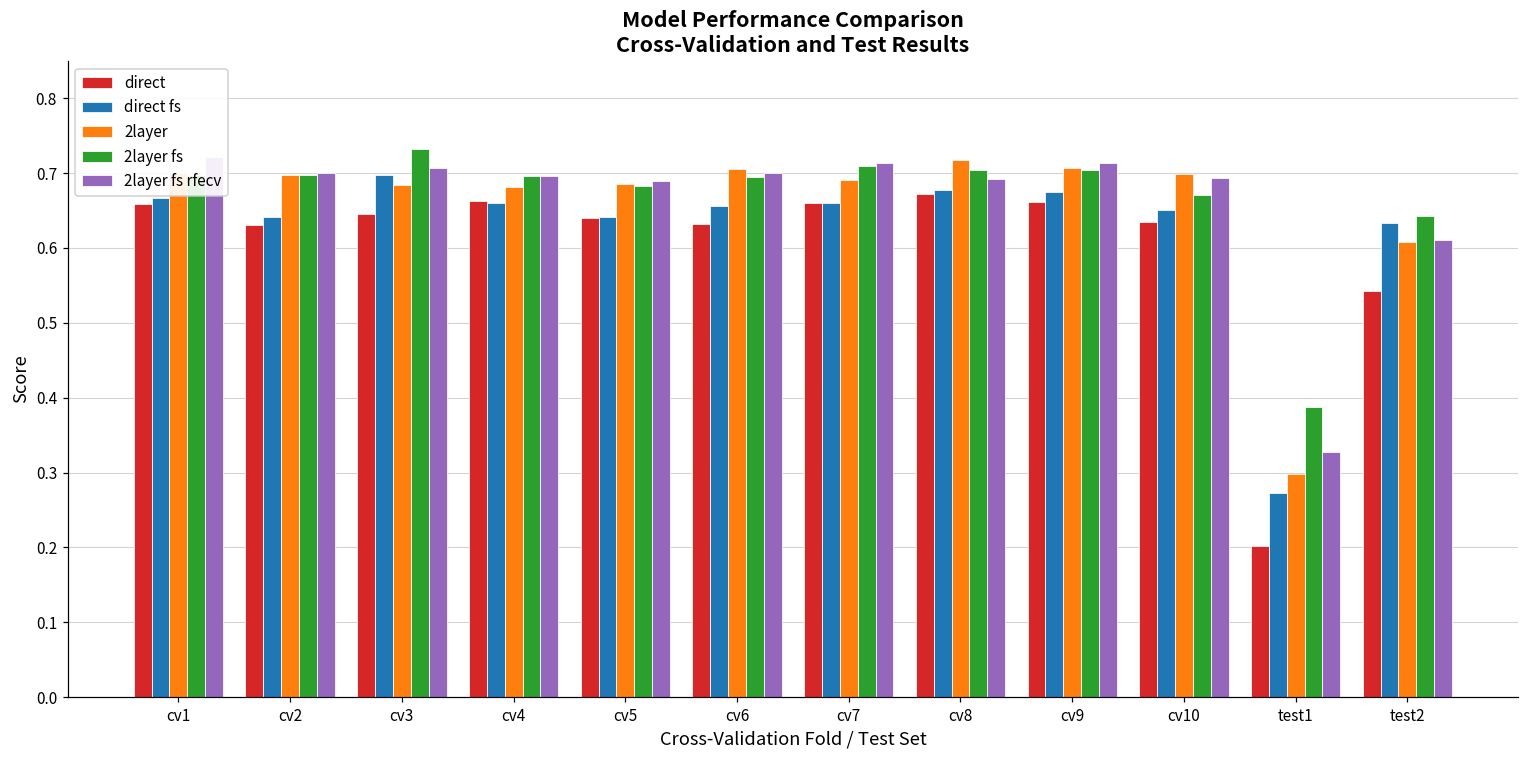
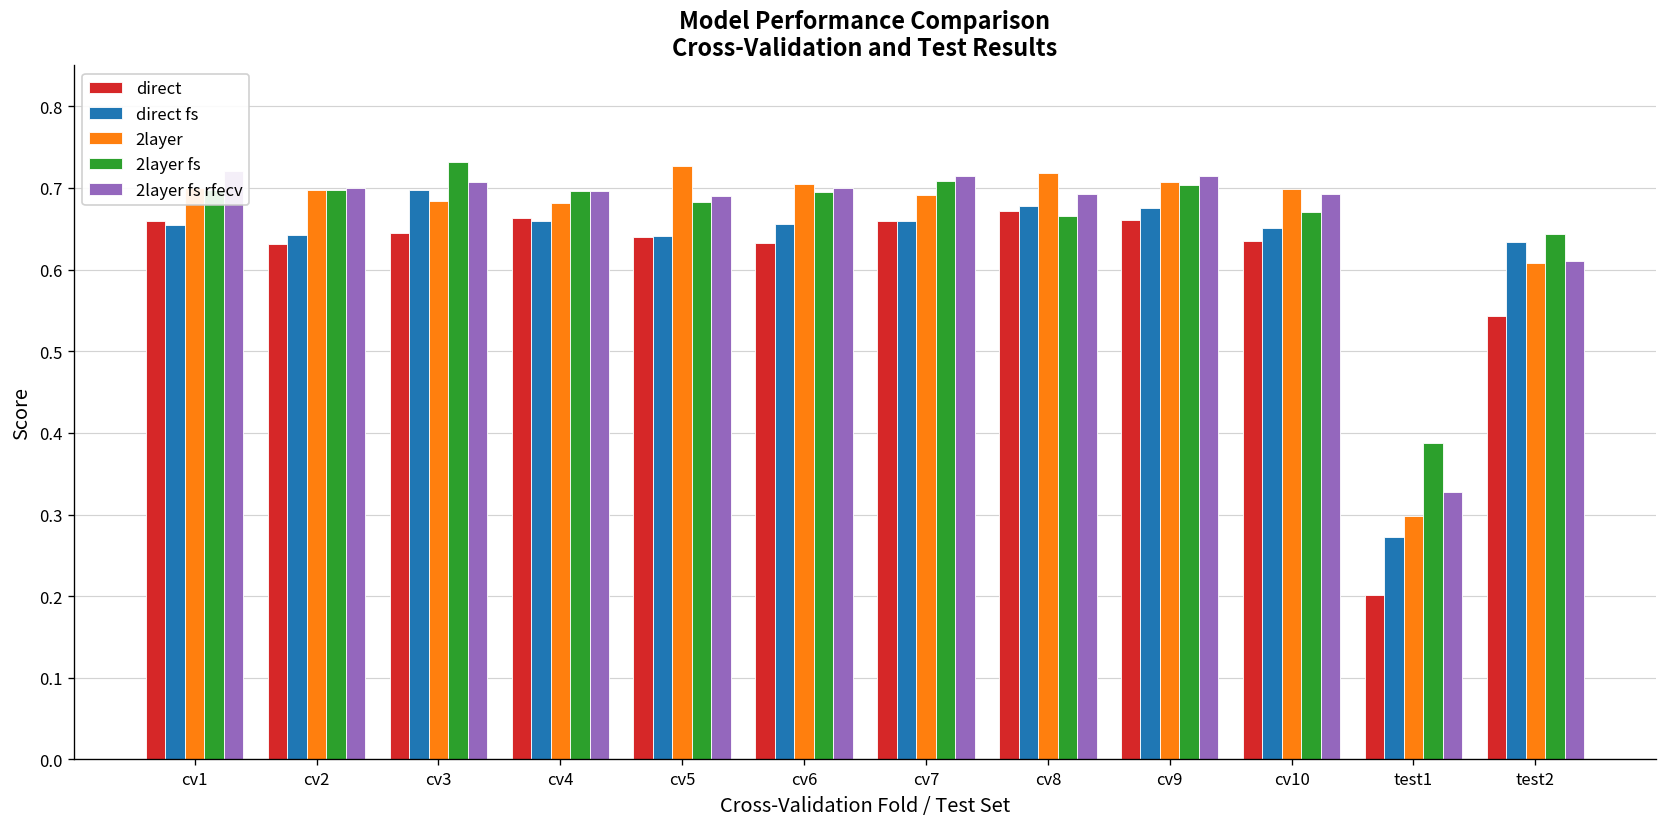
  {
    "direct": {
      "cv1": 0.66,
      "cv2": 0.63,
      "cv3": 0.65,
      "cv4": 0.66,
      "cv5": 0.64,
      "cv6": 0.63,
      "cv7": 0.66,
      "cv8": 0.67,
      "cv9": 0.66,
      "cv10": 0.64,
      "test1": 0.20,
      "test2": 0.54
    },
    "direct fs": {
-     "cv1": 0.67,
+     "cv1": 0.66,
      "cv2": 0.64,
      "cv3": 0.70,
      "cv4": 0.66,
      "cv5": 0.64,
      "cv6": 0.66,
      "cv7": 0.66,
      "cv8": 0.68,
      "cv9": 0.68,
      "cv10": 0.65,
      "test1": 0.27,
      "test2": 0.63
    },
    "2layer": {
      "cv2": 0.70,
      "cv3": 0.68,
      "cv4": 0.68,
-     "cv5": 0.69,
+     "cv5": 0.73,
      "cv6": 0.71,
      "cv7": 0.69,
      "cv8": 0.72,
      "cv9": 0.71,
      "cv10": 0.70,
      "test1": 0.30,
      "test2": 0.61
    },
    "2layer fs": {
      "cv2": 0.70,
      "cv3": 0.73,
      "cv4": 0.70,
      "cv5": 0.68,
      "cv6": 0.70,
      "cv7": 0.71,
-     "cv8": 0.70,
+     "cv8": 0.67,
      "cv9": 0.70,
      "cv10": 0.67,
      "test1": 0.39,
      "test2": 0.64
    },
    "2layer fs rfecv": {
      "cv2": 0.70,
      "cv3": 0.71,
      "cv4": 0.70,
      "cv5": 0.69,
      "cv6": 0.70,
      "cv7": 0.71,
      "cv8": 0.69,
      "cv9": 0.71,
      "cv10": 0.69,
      "test1": 0.33,
      "test2": 0.61
    }
  }
